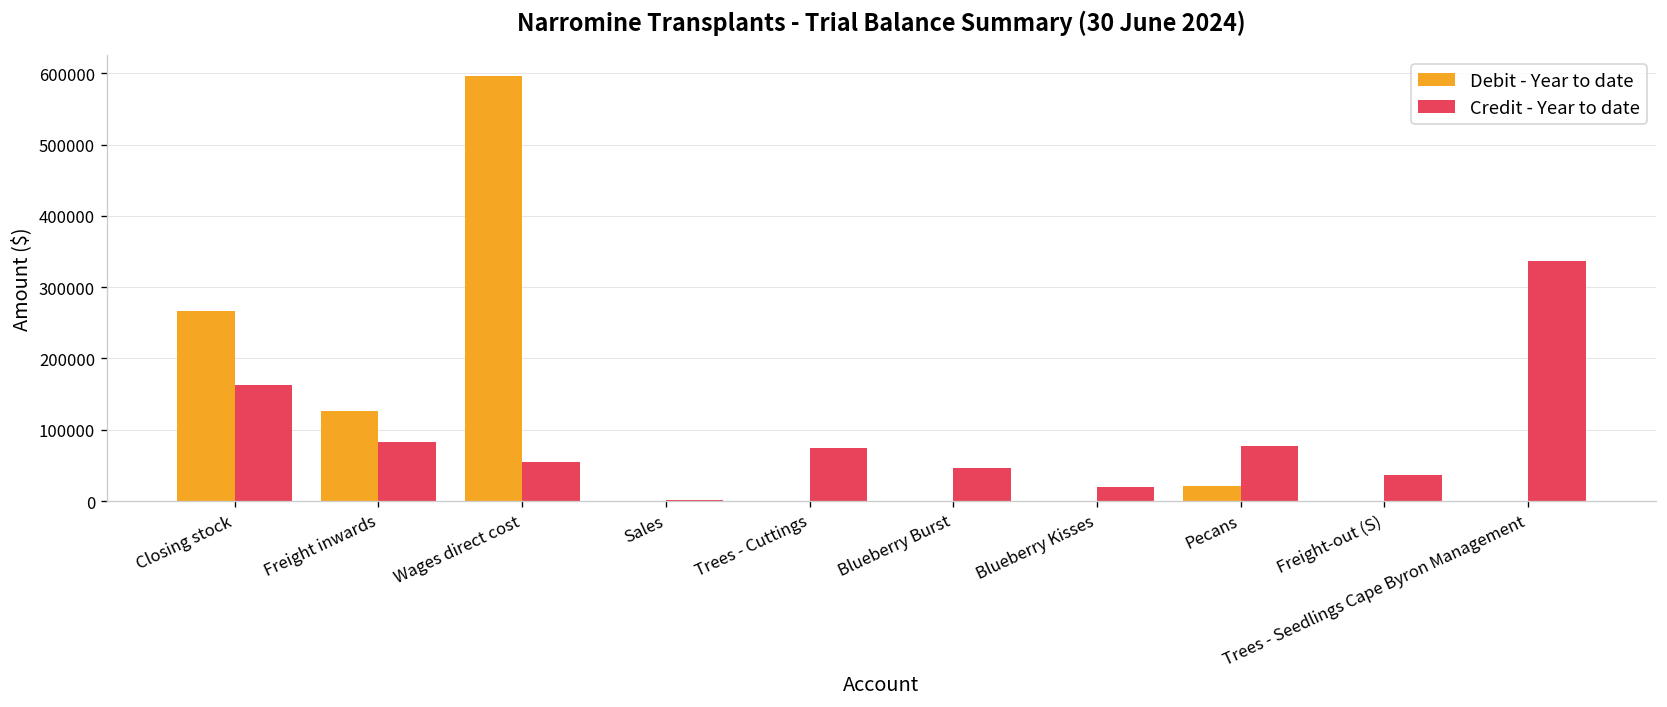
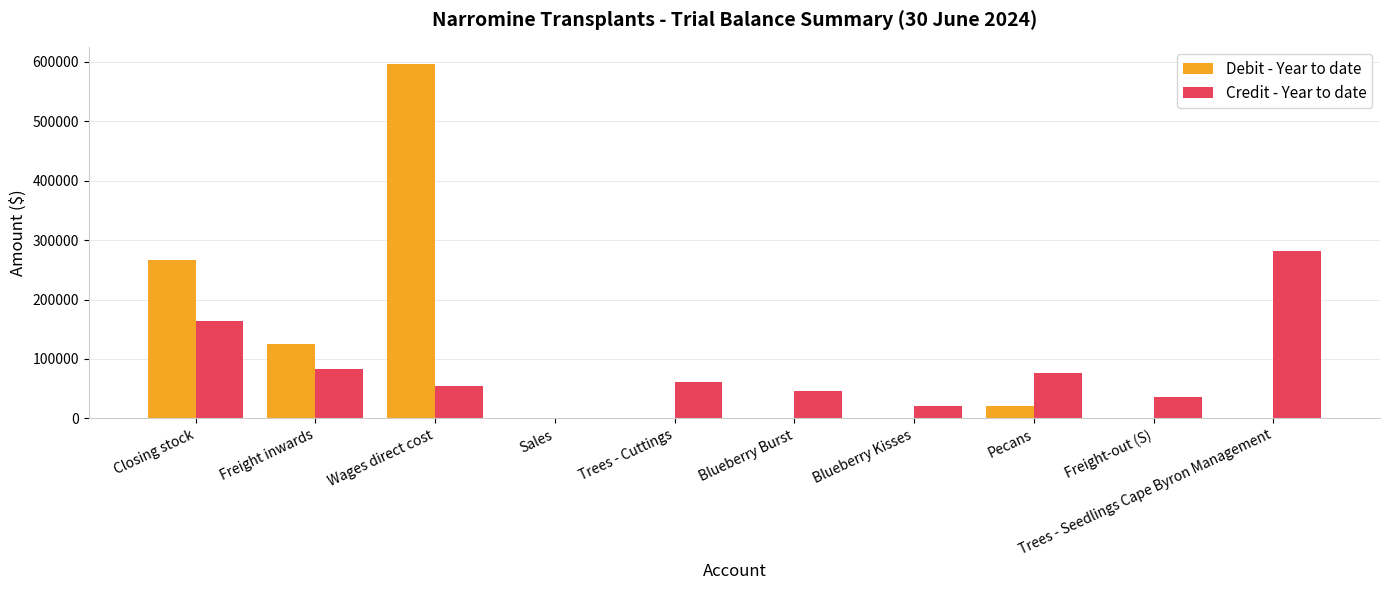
  {
    "Debit - Year to date": {
      "Closing stock": 270000,
      "Freight inwards": 130000,
      "Wages direct cost": 600000,
      "Sales": 0,
      "Trees - Cuttings": 0,
      "Blueberry Burst": 0,
      "Blueberry Kisses": 0,
      "Pecans": 20000,
      "Freight-out (S)": 0,
      "Trees - Seedlings Cape Byron Management": 0
    },
    "Credit - Year to date": {
      "Closing stock": 160000,
      "Freight inwards": 80000,
      "Wages direct cost": 50000,
-     "Trees - Cuttings": 80000,
+     "Trees - Cuttings": 60000,
      "Blueberry Burst": 50000,
      "Blueberry Kisses": 20000,
      "Pecans": 80000,
      "Freight-out (S)": 40000,
-     "Trees - Seedlings Cape Byron Management": 340000
+     "Trees - Seedlings Cape Byron Management": 280000
    }
  }
